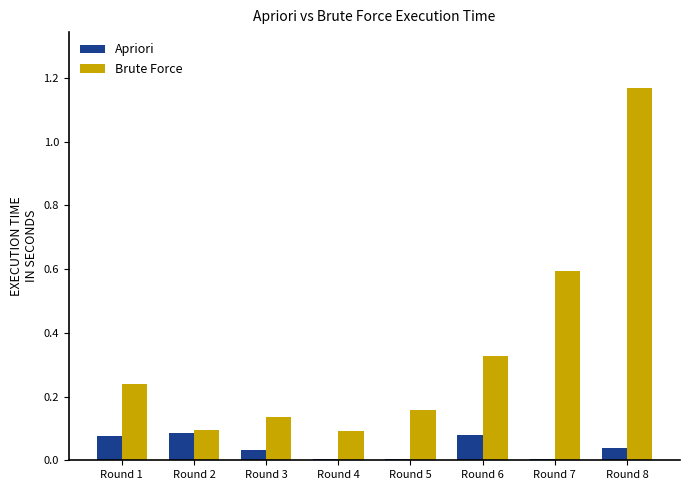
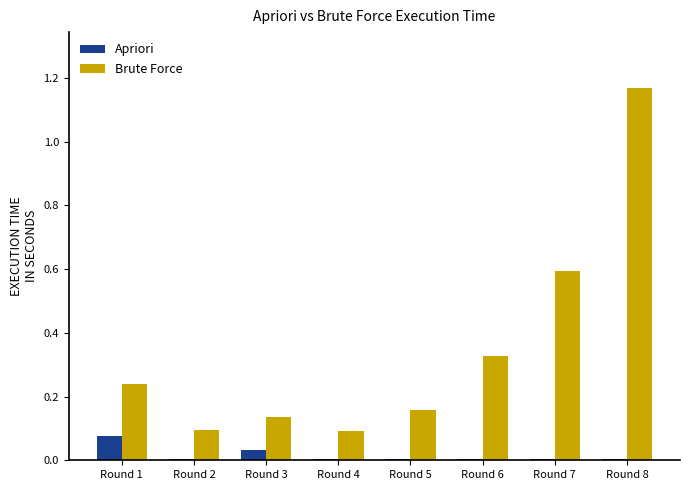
  {
    "Apriori": {
      "Round 1": 0.08,
-     "Round 2": 0.08,
+     "Round 2": 0.00,
      "Round 3": 0.03,
-     "Round 6": 0.08,
-     "Round 8": 0.04
+     "Round 6": 0.01,
+     "Round 8": 0.01
    },
    "Brute Force": {
      "Round 1": 0.24,
      "Round 2": 0.10,
      "Round 3": 0.14,
      "Round 4": 0.09,
      "Round 5": 0.16,
      "Round 6": 0.33,
      "Round 7": 0.59,
      "Round 8": 1.17
    }
  }
